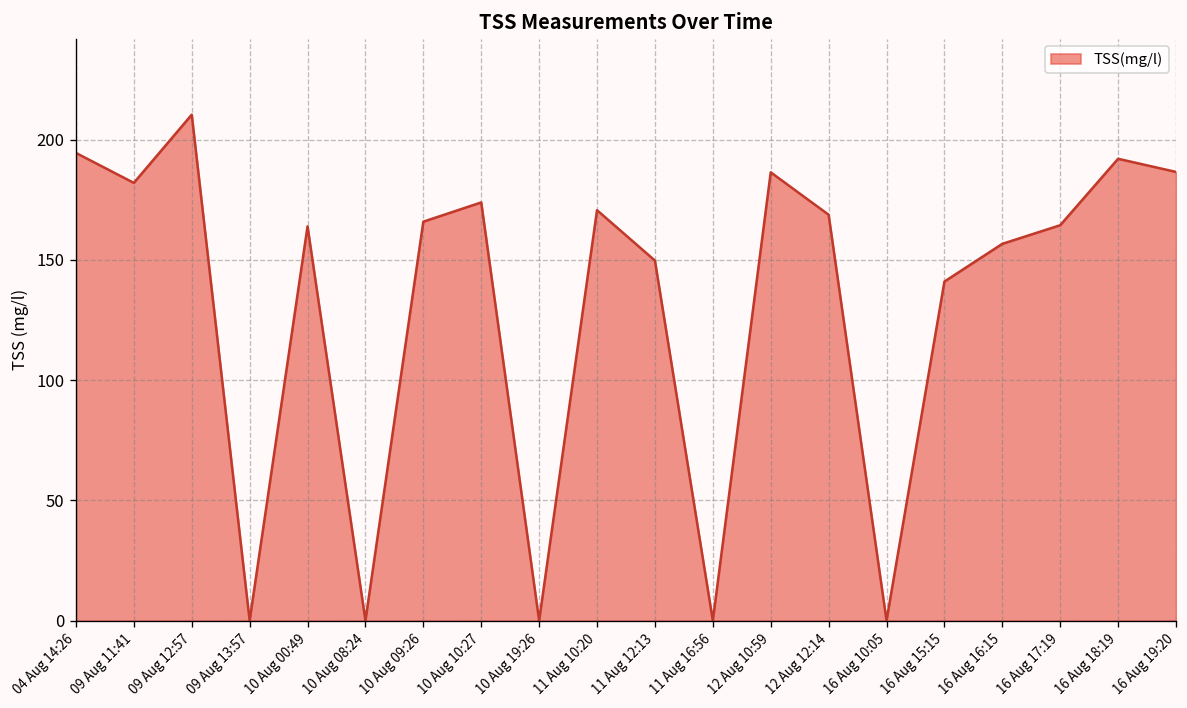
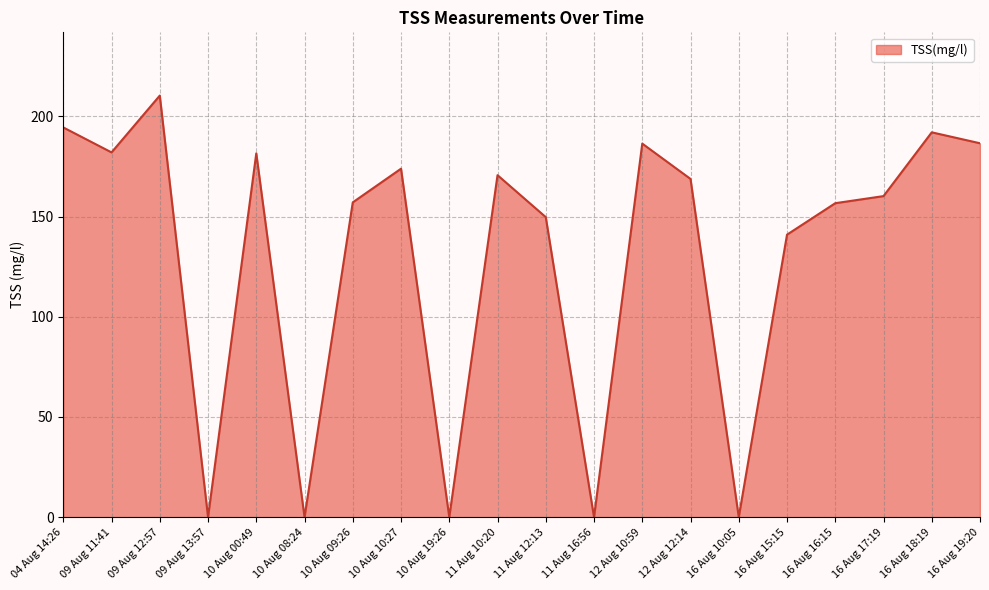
  {
    "04 Aug 14:26": 194,
    "09 Aug 11:41": 182,
    "09 Aug 12:57": 210,
    "09 Aug 13:57": 0,
-   "10 Aug 00:49": 164,
+   "10 Aug 00:49": 182,
    "10 Aug 08:24": 0,
-   "10 Aug 09:26": 166,
+   "10 Aug 09:26": 157,
    "10 Aug 10:27": 174,
    "10 Aug 19:26": 0,
    "11 Aug 10:20": 171,
    "11 Aug 12:13": 150,
    "11 Aug 16:56": 0,
    "12 Aug 10:59": 186,
    "12 Aug 12:14": 169,
    "16 Aug 10:05": 0,
    "16 Aug 15:15": 141,
    "16 Aug 16:15": 157,
-   "16 Aug 17:19": 164,
+   "16 Aug 17:19": 160,
    "16 Aug 18:19": 192,
    "16 Aug 19:20": 187
  }
